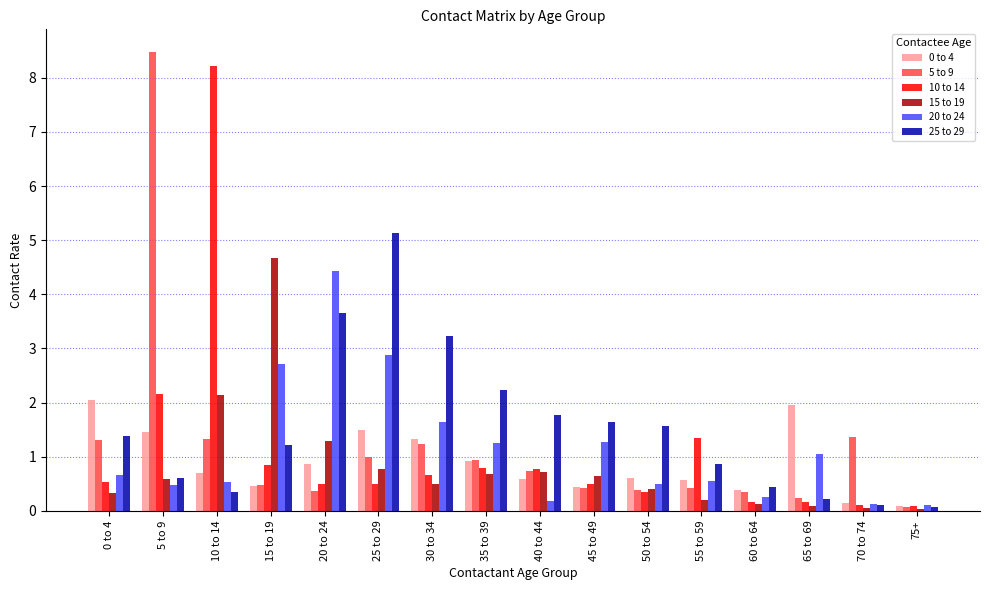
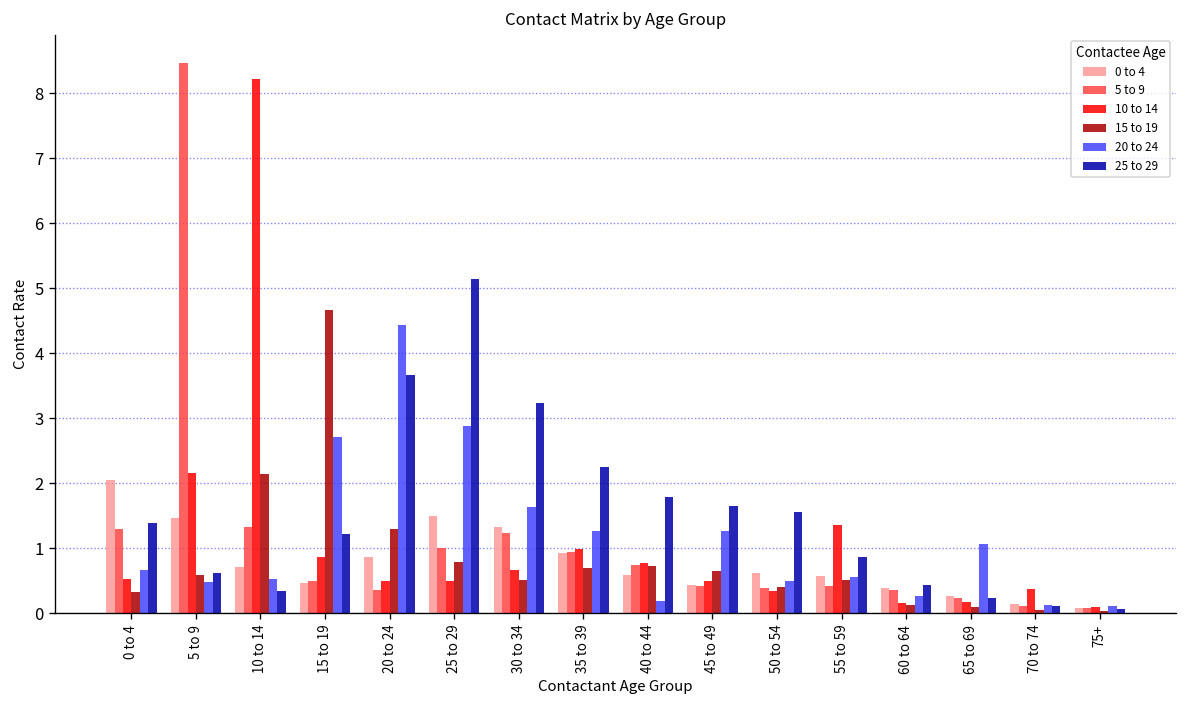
  {
    "0 to 4": {
      "0 to 4": 2.0,
      "5 to 9": 1.5,
      "10 to 14": 0.7,
      "15 to 19": 0.5,
      "20 to 24": 0.9,
      "25 to 29": 1.5,
      "30 to 34": 1.3,
      "35 to 39": 0.9,
      "40 to 44": 0.6,
      "45 to 49": 0.4,
      "50 to 54": 0.6,
      "55 to 59": 0.6,
      "60 to 64": 0.4,
-     "65 to 69": 1.9,
+     "65 to 69": 0.3,
      "70 to 74": 0.1,
      "75+": 0.1
    },
    "5 to 9": {
      "0 to 4": 1.3,
      "5 to 9": 8.5,
      "10 to 14": 1.3,
      "15 to 19": 0.5,
      "20 to 24": 0.4,
      "25 to 29": 1.0,
      "30 to 34": 1.2,
      "35 to 39": 0.9,
      "40 to 44": 0.7,
      "45 to 49": 0.4,
      "50 to 54": 0.4,
      "55 to 59": 0.4,
      "60 to 64": 0.4,
      "65 to 69": 0.2,
-     "70 to 74": 1.4,
+     "70 to 74": 0.1,
      "75+": 0.1
    },
    "10 to 14": {
      "0 to 4": 0.5,
      "5 to 9": 2.2,
      "10 to 14": 8.2,
      "15 to 19": 0.9,
      "20 to 24": 0.5,
      "25 to 29": 0.5,
      "30 to 34": 0.7,
-     "35 to 39": 0.8,
+     "35 to 39": 1.0,
      "40 to 44": 0.8,
      "45 to 49": 0.5,
      "50 to 54": 0.3,
      "55 to 59": 1.3,
      "60 to 64": 0.2,
      "65 to 69": 0.2,
-     "70 to 74": 0.1,
+     "70 to 74": 0.4,
      "75+": 0.1
    },
    "15 to 19": {
      "0 to 4": 0.3,
      "5 to 9": 0.6,
      "10 to 14": 2.1,
      "15 to 19": 4.7,
      "20 to 24": 1.3,
      "25 to 29": 0.8,
      "30 to 34": 0.5,
      "35 to 39": 0.7,
      "40 to 44": 0.7,
      "45 to 49": 0.6,
      "50 to 54": 0.4,
-     "55 to 59": 0.2,
+     "55 to 59": 0.5,
      "60 to 64": 0.1,
      "65 to 69": 0.1,
      "70 to 74": 0.0
    },
    "20 to 24": {
      "0 to 4": 0.7,
      "5 to 9": 0.5,
      "10 to 14": 0.5,
      "15 to 19": 2.7,
      "20 to 24": 4.4,
      "25 to 29": 2.9,
      "30 to 34": 1.6,
      "35 to 39": 1.3,
      "40 to 44": 0.2,
      "45 to 49": 1.3,
      "50 to 54": 0.5,
      "55 to 59": 0.6,
      "60 to 64": 0.3,
      "65 to 69": 1.1,
      "70 to 74": 0.1,
      "75+": 0.1
    },
    "25 to 29": {
      "0 to 4": 1.4,
      "5 to 9": 0.6,
      "10 to 14": 0.3,
      "15 to 19": 1.2,
      "20 to 24": 3.7,
      "25 to 29": 5.1,
      "30 to 34": 3.2,
      "35 to 39": 2.2,
      "40 to 44": 1.8,
      "45 to 49": 1.7,
      "50 to 54": 1.6,
      "55 to 59": 0.9,
      "60 to 64": 0.4,
      "65 to 69": 0.2,
      "70 to 74": 0.1,
      "75+": 0.1
    }
  }
